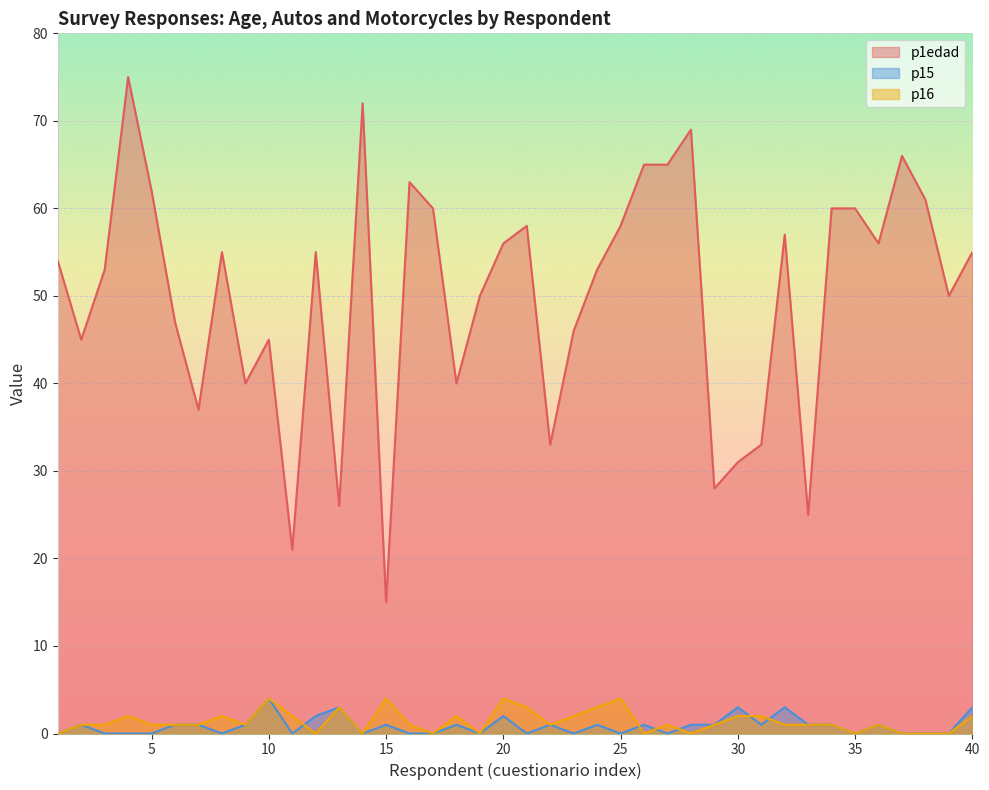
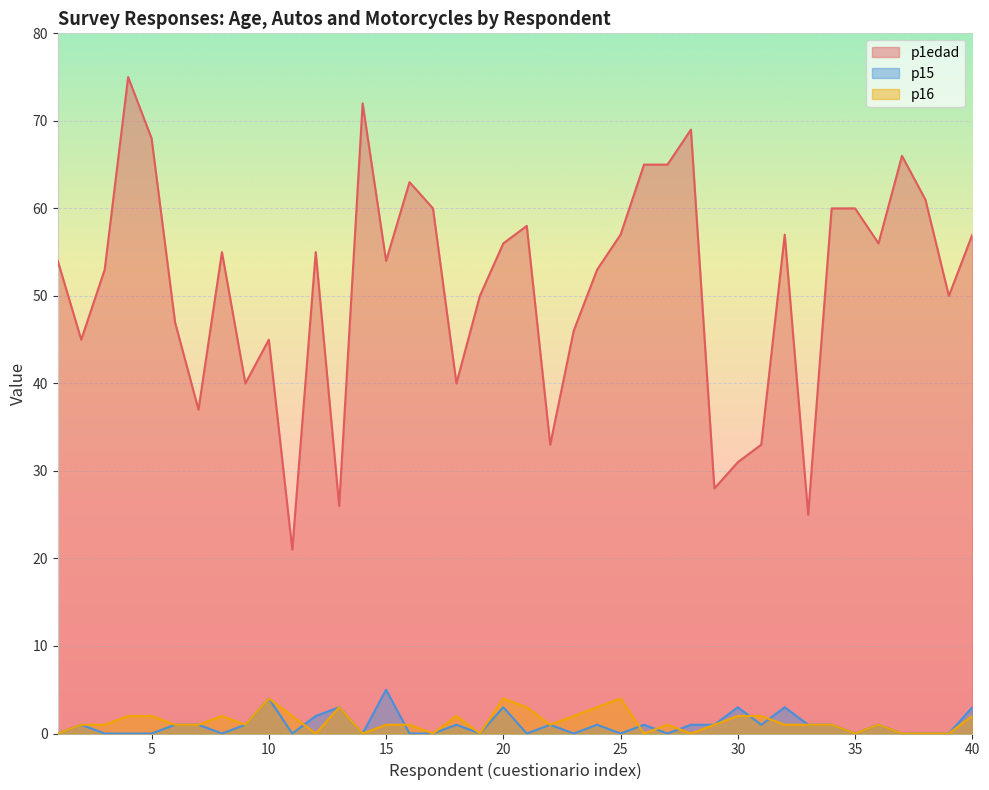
  {
    "p1edad": {
-     "5": 62,
+     "5": 68,
      "10": 45,
-     "15": 15,
+     "15": 54,
      "20": 56,
-     "25": 58,
+     "25": 57,
      "30": 31,
      "35": 60,
-     "40": 55
+     "40": 57
    },
    "p15": {
      "5": 0,
-     "15": 1,
-     "20": 2,
+     "15": 5,
+     "20": 3,
      "25": 0,
      "30": 3,
      "40": 3
    },
    "p16": {
-     "5": 1,
-     "15": 4,
+     "5": 2,
+     "15": 1,
      "20": 4,
      "25": 4,
      "30": 2,
      "40": 2
    }
  }
